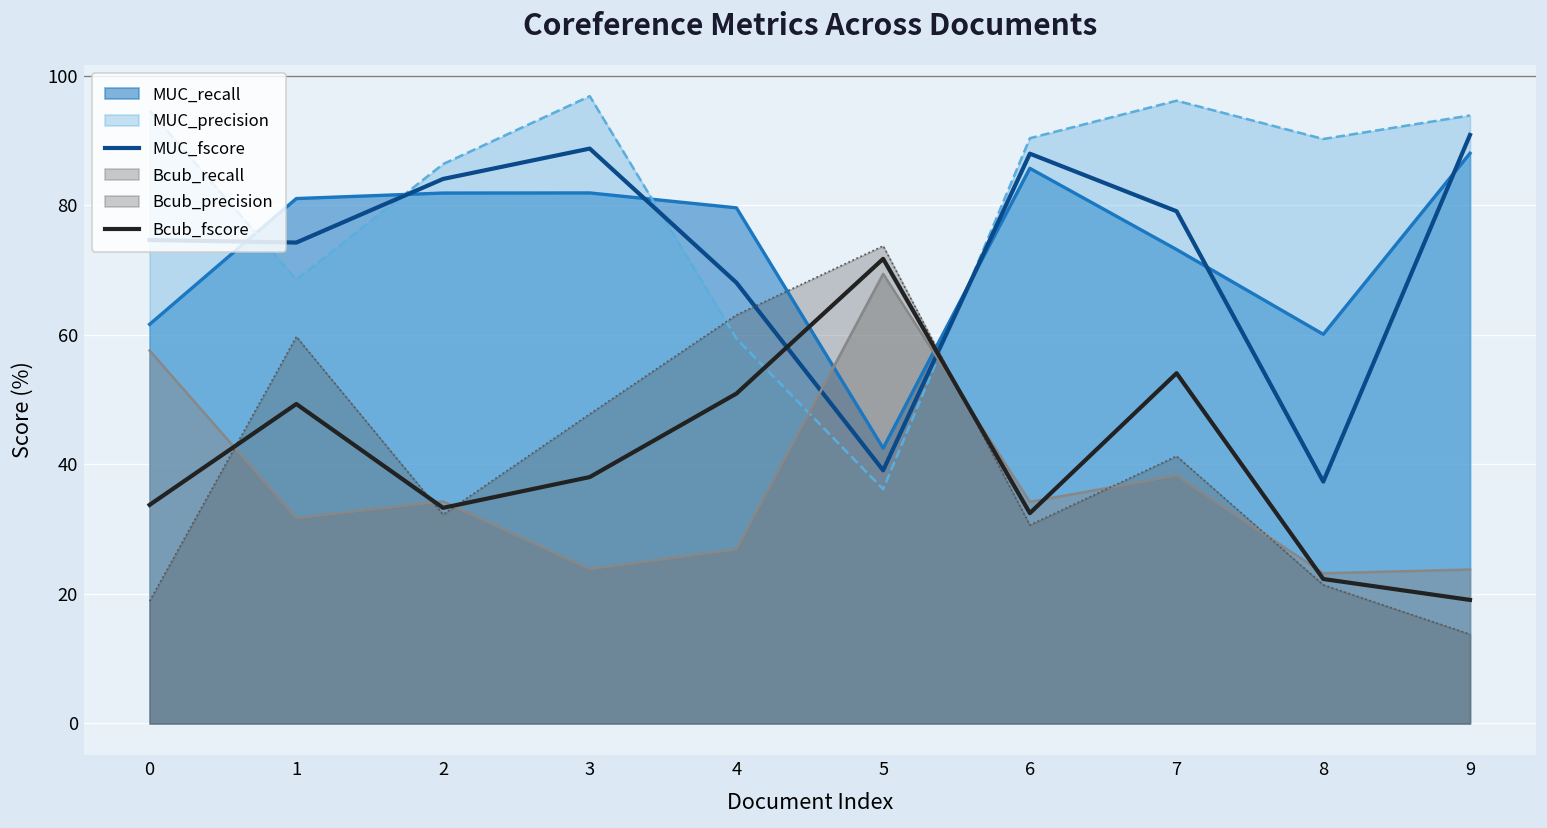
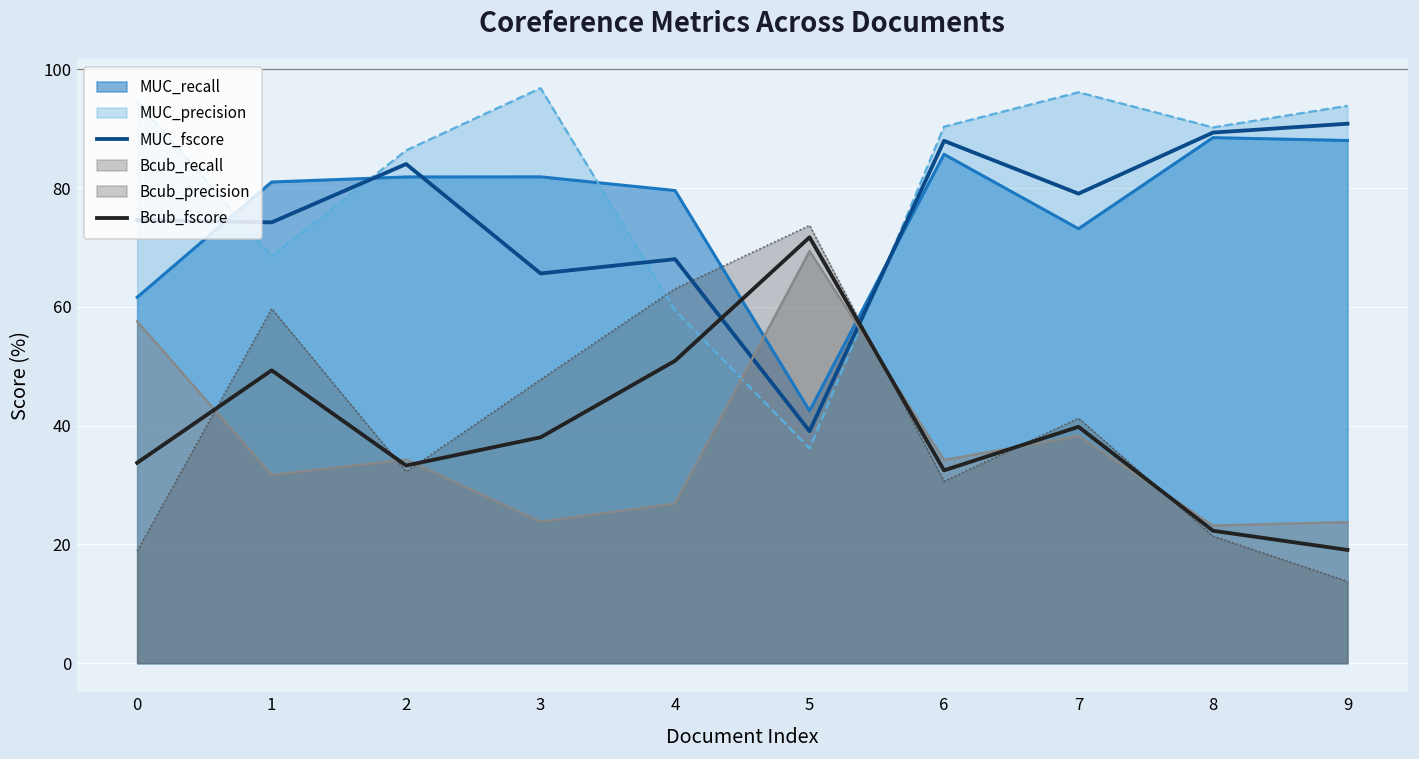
  {
    "MUC_recall": {
      "0": 62,
      "1": 81,
      "2": 82,
      "3": 82,
      "4": 80,
      "5": 43,
      "6": 86,
      "7": 73,
-     "8": 60,
+     "8": 89,
      "9": 88
    },
    "MUC_precision": {
      "1": 69,
      "2": 86,
      "3": 97,
      "4": 59,
      "5": 36,
      "6": 90,
      "7": 96,
      "8": 90,
      "9": 94
    },
    "MUC_fscore": {
      "1": 74,
      "2": 84,
-     "3": 89,
+     "3": 66,
      "4": 68,
      "5": 39,
      "6": 88,
      "7": 79,
-     "8": 37,
+     "8": 89,
      "9": 91
    },
    "Bcub_fscore": {
      "0": 34,
      "1": 49,
      "2": 33,
      "3": 38,
      "4": 51,
      "5": 72,
      "6": 32,
-     "7": 54,
+     "7": 40,
      "8": 22,
      "9": 19
    }
  }
